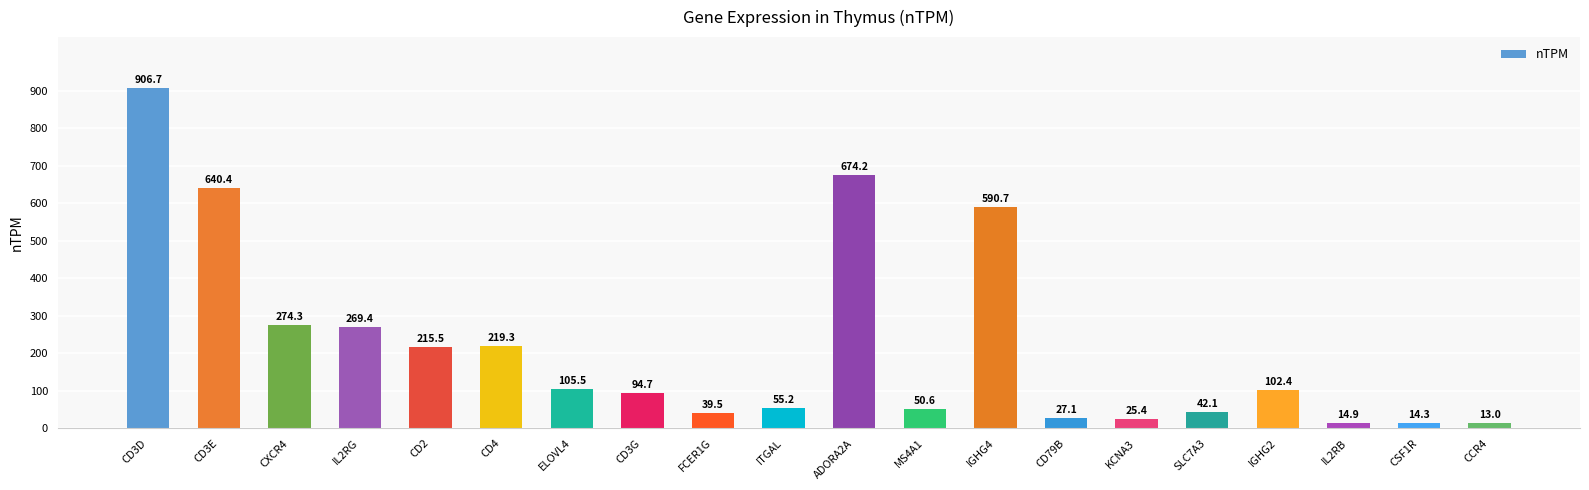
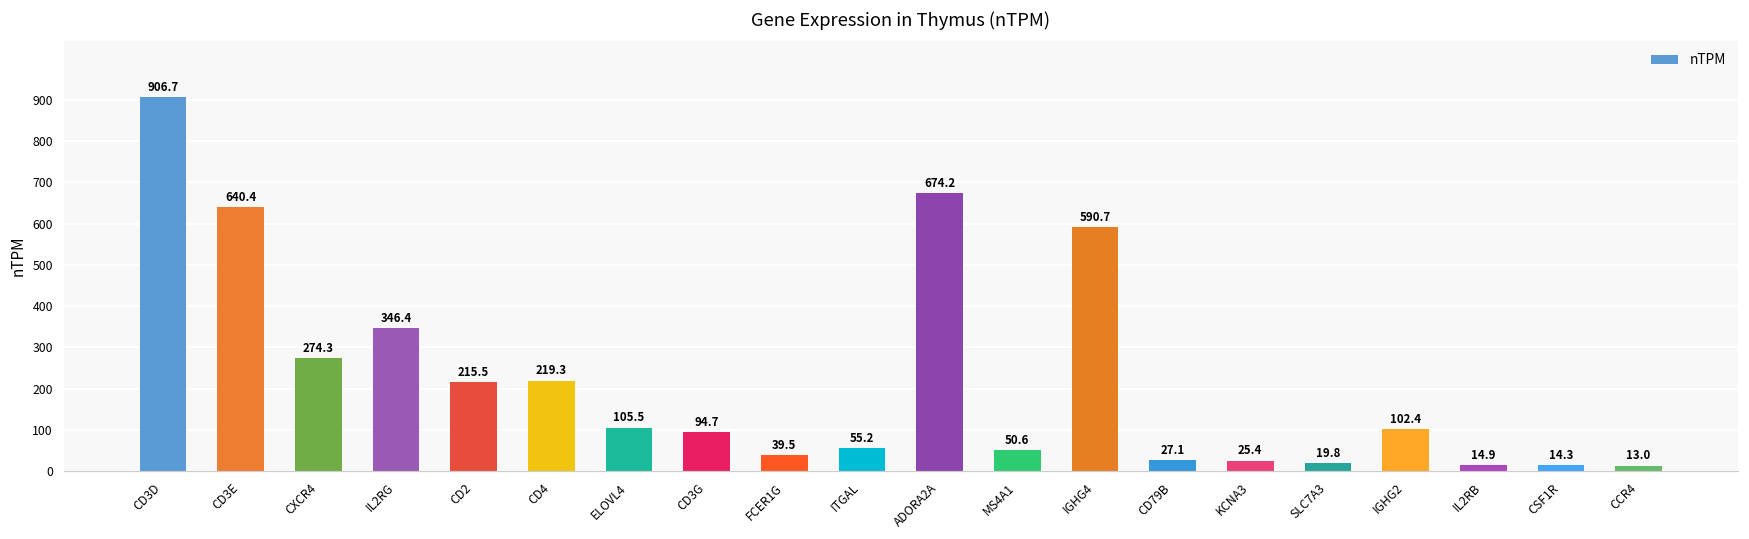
  {
    "CD3D": 906.7,
    "CD3E": 640.4,
    "CXCR4": 274.3,
-   "IL2RG": 269.4,
+   "IL2RG": 346.4,
    "CD2": 215.5,
    "CD4": 219.3,
    "ELOVL4": 105.5,
    "CD3G": 94.7,
    "FCER1G": 39.5,
    "ITGAL": 55.2,
    "ADORA2A": 674.2,
    "MS4A1": 50.6,
    "IGHG4": 590.7,
    "CD79B": 27.1,
    "KCNA3": 25.4,
-   "SLC7A3": 42.1,
+   "SLC7A3": 19.8,
    "IGHG2": 102.4,
    "IL2RB": 14.9,
    "CSF1R": 14.3,
    "CCR4": 13.0
  }
